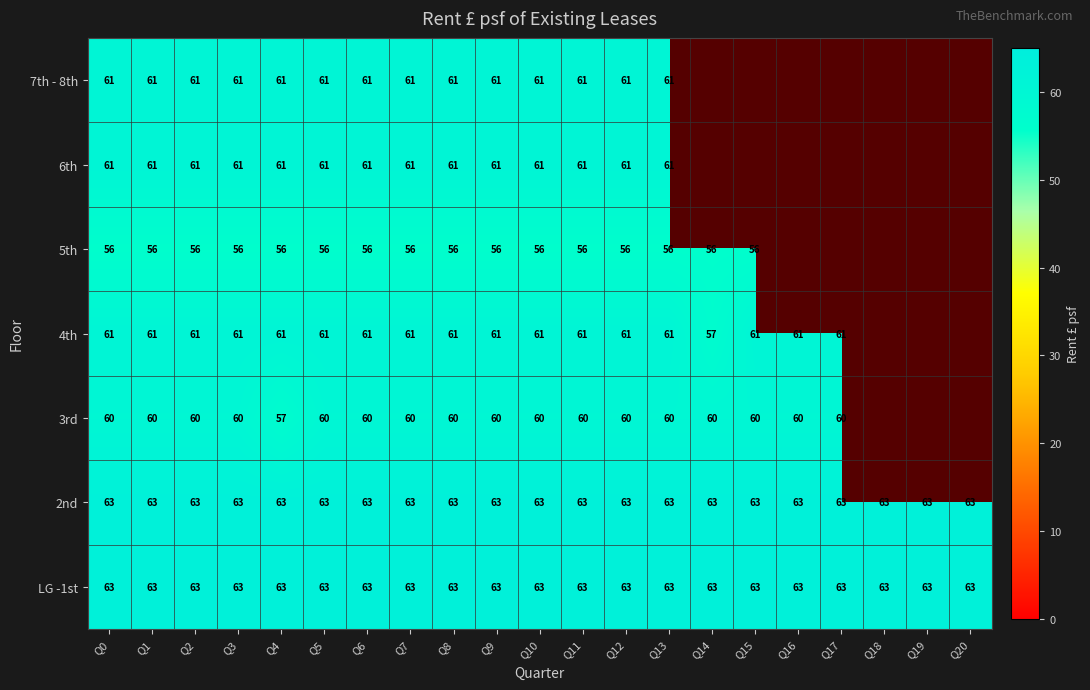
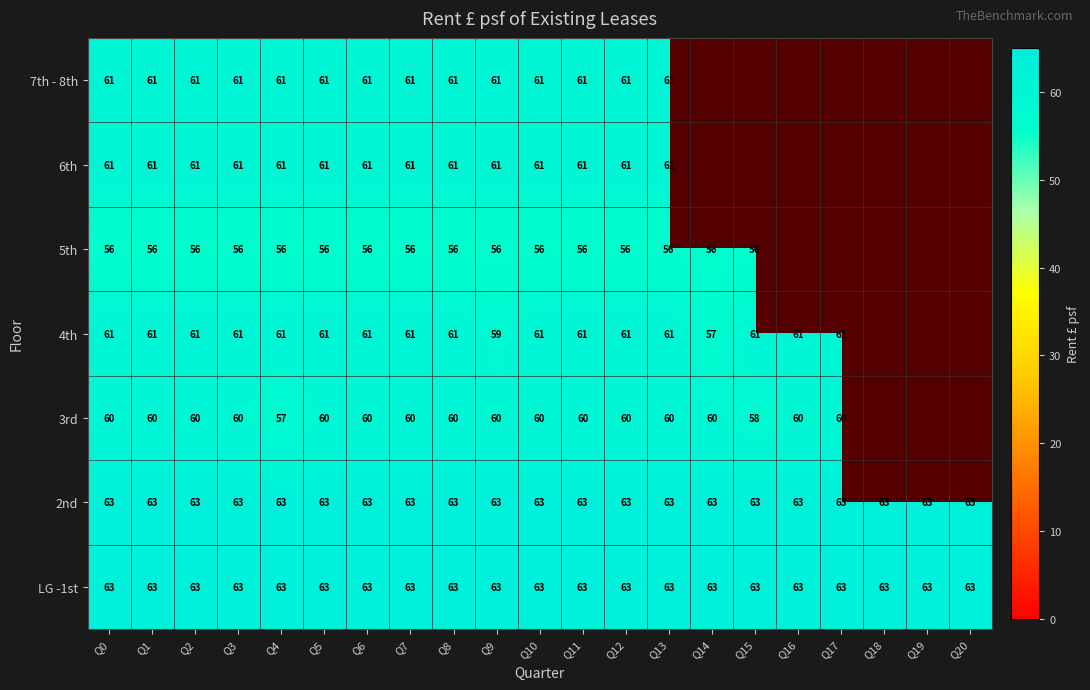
  {
    "7th - 8th": {
      "Q0": 61,
      "Q1": 61,
      "Q2": 61,
      "Q3": 61,
      "Q4": 61,
      "Q5": 61,
      "Q6": 61,
      "Q7": 61,
      "Q8": 61,
      "Q9": 61,
      "Q10": 61,
      "Q11": 61,
      "Q12": 61,
      "Q13": 61
    },
    "6th": {
      "Q0": 61,
      "Q1": 61,
      "Q2": 61,
      "Q3": 61,
      "Q4": 61,
      "Q5": 61,
      "Q6": 61,
      "Q7": 61,
      "Q8": 61,
      "Q9": 61,
      "Q10": 61,
      "Q11": 61,
      "Q12": 61,
      "Q13": 61
    },
    "5th": {
      "Q0": 56,
      "Q1": 56,
      "Q2": 56,
      "Q3": 56,
      "Q4": 56,
      "Q5": 56,
      "Q6": 56,
      "Q7": 56,
      "Q8": 56,
      "Q9": 56,
      "Q10": 56,
      "Q11": 56,
      "Q12": 56,
      "Q13": 56,
      "Q14": 56,
      "Q15": 56
    },
    "4th": {
      "Q0": 61,
      "Q1": 61,
      "Q2": 61,
      "Q3": 61,
      "Q4": 61,
      "Q5": 61,
      "Q6": 61,
      "Q7": 61,
      "Q8": 61,
-     "Q9": 61,
+     "Q9": 59,
      "Q10": 61,
      "Q11": 61,
      "Q12": 61,
      "Q13": 61,
      "Q14": 57,
      "Q15": 61,
      "Q16": 61,
      "Q17": 61
    },
    "3rd": {
      "Q0": 60,
      "Q1": 60,
      "Q2": 60,
      "Q3": 60,
      "Q4": 57,
      "Q5": 60,
      "Q6": 60,
      "Q7": 60,
      "Q8": 60,
      "Q9": 60,
      "Q10": 60,
      "Q11": 60,
      "Q12": 60,
      "Q13": 60,
      "Q14": 60,
-     "Q15": 60,
+     "Q15": 58,
      "Q16": 60,
      "Q17": 60
    },
    "2nd": {
      "Q0": 63,
      "Q1": 63,
      "Q2": 63,
      "Q3": 63,
      "Q4": 63,
      "Q5": 63,
      "Q6": 63,
      "Q7": 63,
      "Q8": 63,
      "Q9": 63,
      "Q10": 63,
      "Q11": 63,
      "Q12": 63,
      "Q13": 63,
      "Q14": 63,
      "Q15": 63,
      "Q16": 63,
      "Q17": 63,
      "Q18": 63,
      "Q19": 63,
      "Q20": 63
    },
    "LG -1st": {
      "Q0": 63,
      "Q1": 63,
      "Q2": 63,
      "Q3": 63,
      "Q4": 63,
      "Q5": 63,
      "Q6": 63,
      "Q7": 63,
      "Q8": 63,
      "Q9": 63,
      "Q10": 63,
      "Q11": 63,
      "Q12": 63,
      "Q13": 63,
      "Q14": 63,
      "Q15": 63,
      "Q16": 63,
      "Q17": 63,
      "Q18": 63,
      "Q19": 63,
      "Q20": 63
    }
  }
